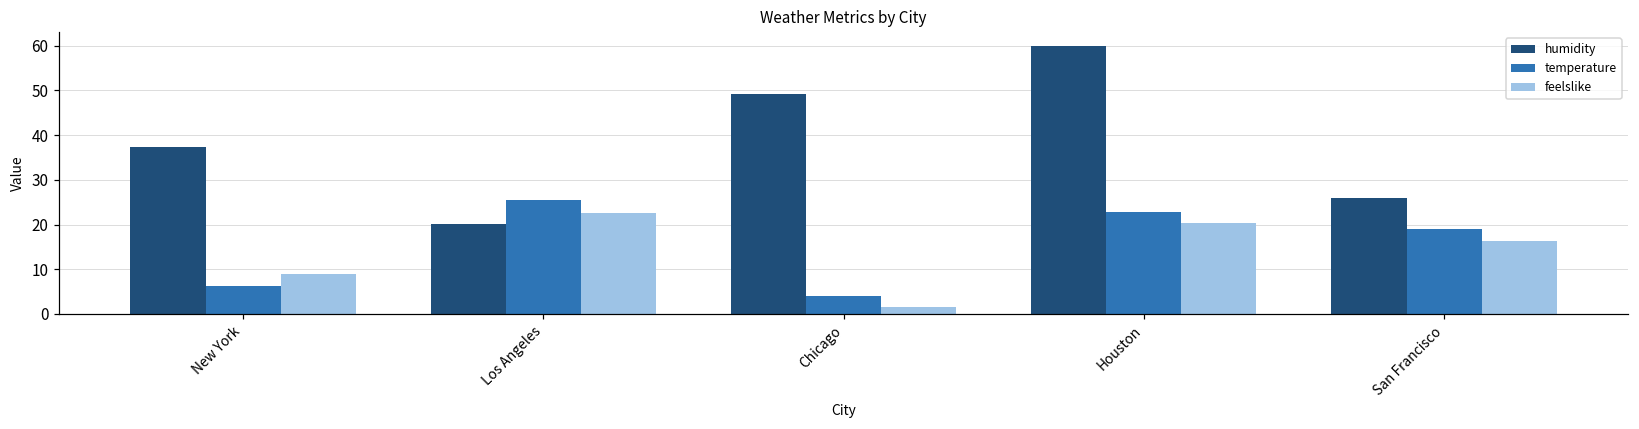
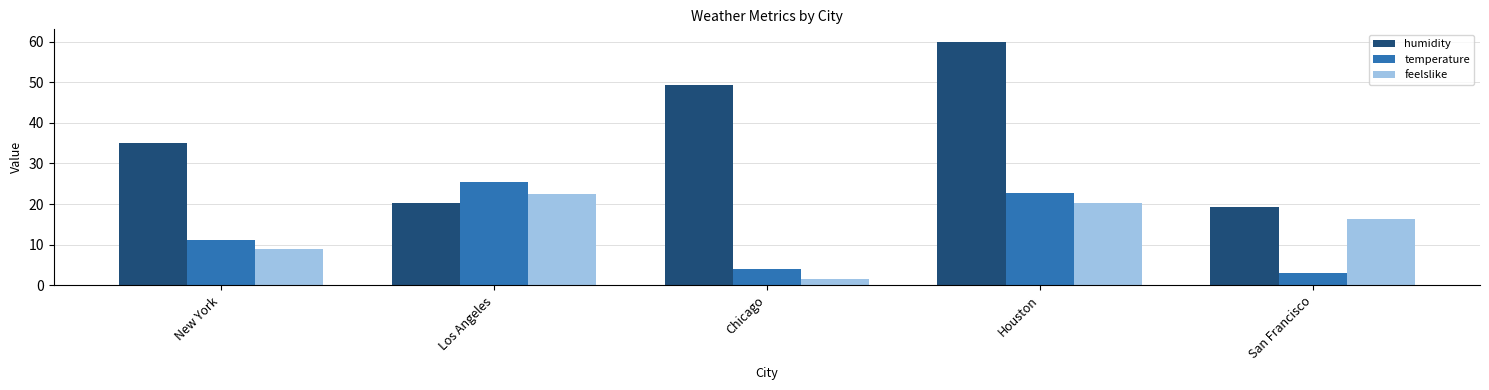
  {
    "humidity": {
-     "New York": 37,
+     "New York": 35,
      "Los Angeles": 20,
      "Chicago": 49,
      "Houston": 60,
-     "San Francisco": 26
+     "San Francisco": 19
    },
    "temperature": {
-     "New York": 6,
+     "New York": 11,
      "Los Angeles": 25,
      "Chicago": 4,
      "Houston": 23,
-     "San Francisco": 19
+     "San Francisco": 3
    },
    "feelslike": {
      "New York": 9,
      "Los Angeles": 23,
      "Chicago": 2,
      "Houston": 20,
      "San Francisco": 16
    }
  }
